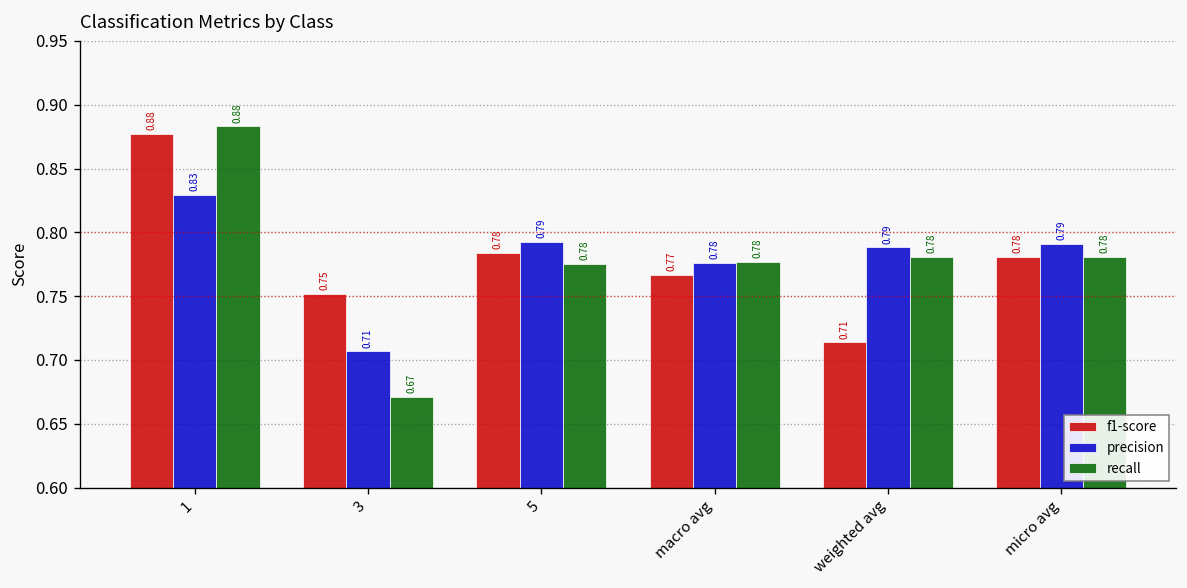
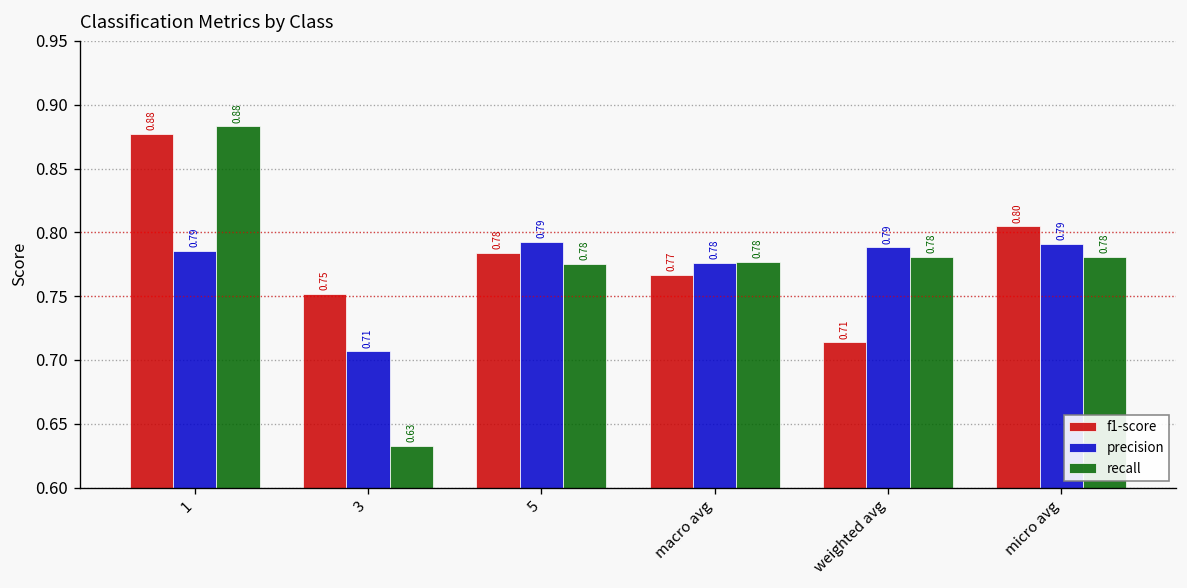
  {
    "f1-score": {
      "1": 0.88,
      "3": 0.75,
      "5": 0.78,
      "macro avg": 0.77,
      "weighted avg": 0.71,
-     "micro avg": 0.78
+     "micro avg": 0.80
    },
    "precision": {
-     "1": 0.83,
+     "1": 0.79,
      "3": 0.71,
      "5": 0.79,
      "macro avg": 0.78,
      "weighted avg": 0.79,
      "micro avg": 0.79
    },
    "recall": {
      "1": 0.88,
-     "3": 0.67,
+     "3": 0.63,
      "5": 0.78,
      "macro avg": 0.78,
      "weighted avg": 0.78,
      "micro avg": 0.78
    }
  }
